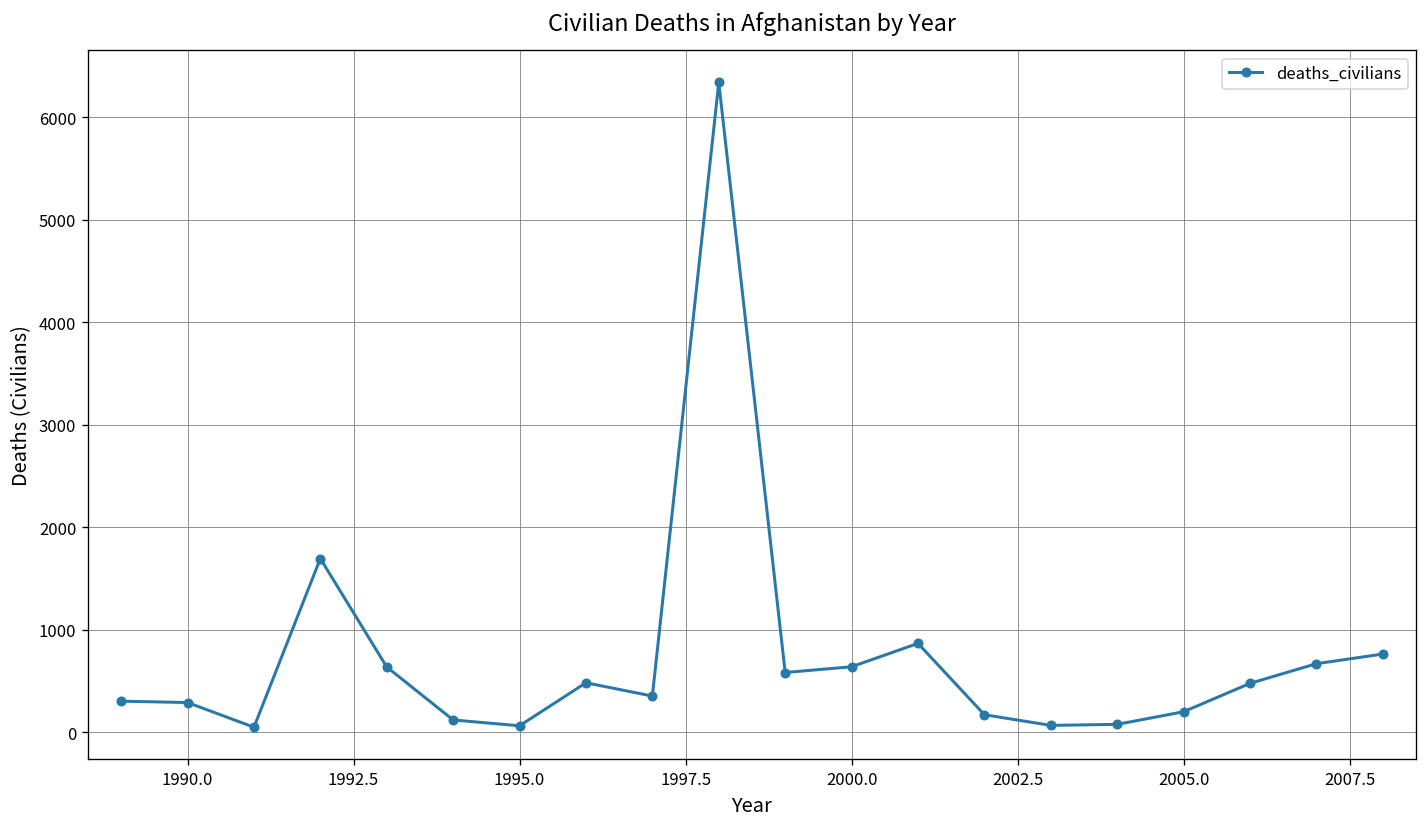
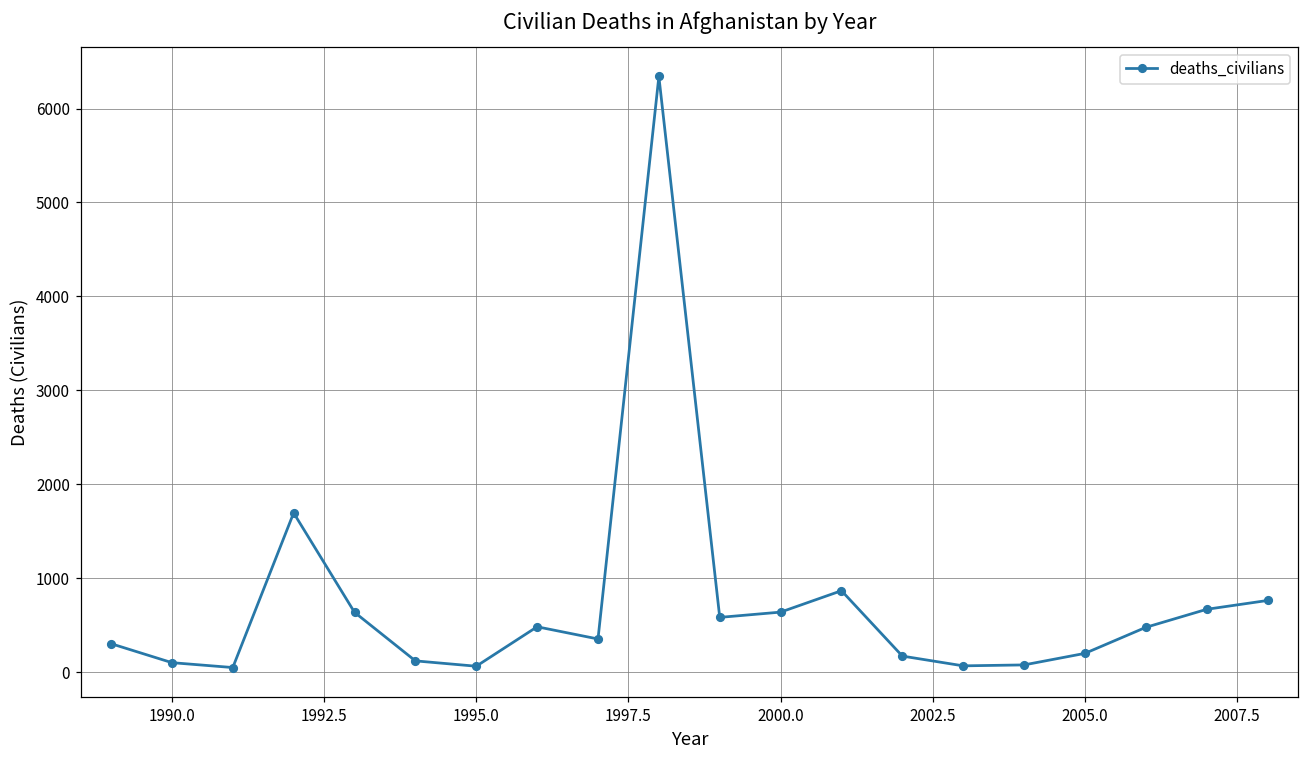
  {
-   "1990.0": 300,
+   "1990.0": 100,
    "1995.0": 100,
    "2000.0": 600,
    "2005.0": 200
  }
